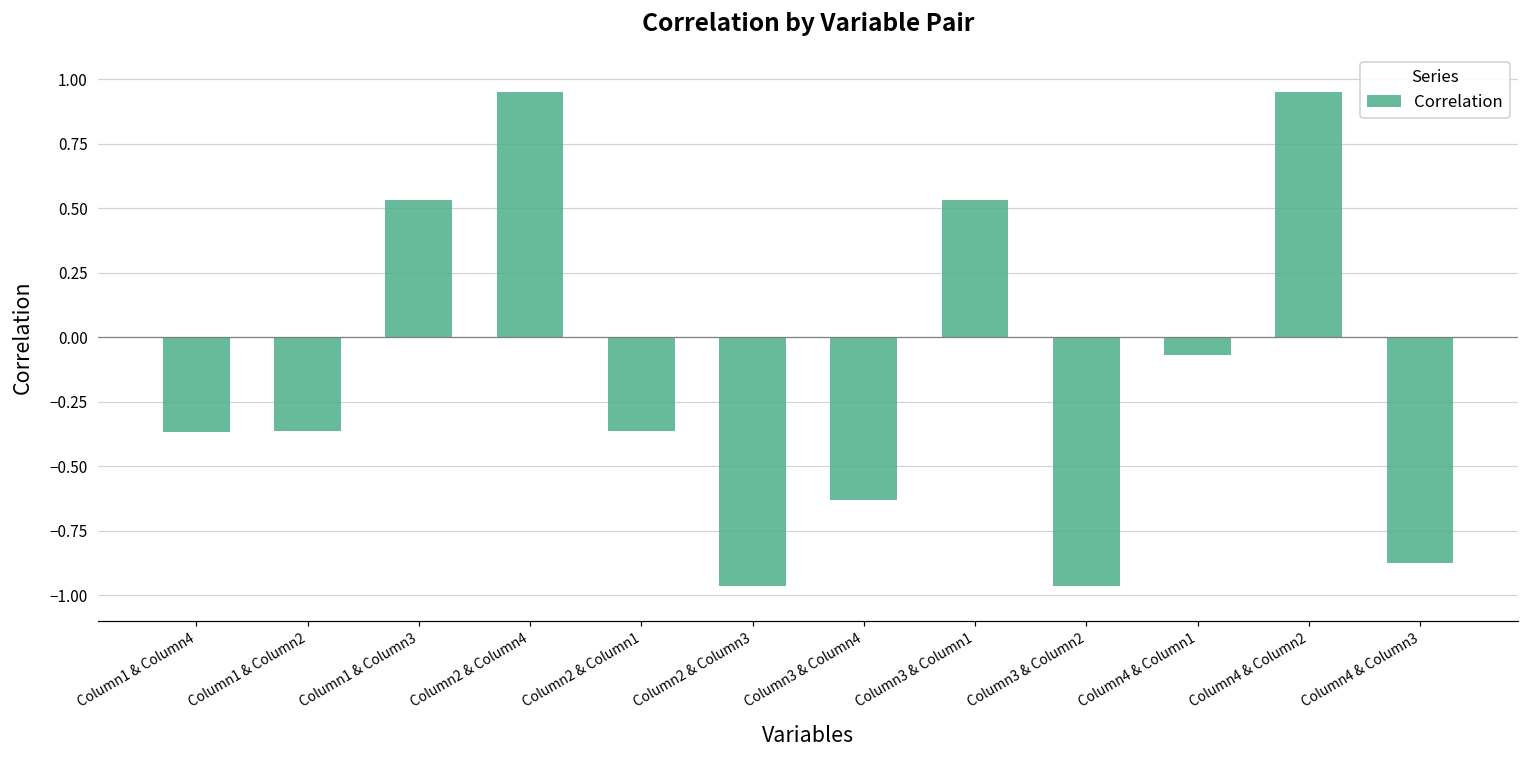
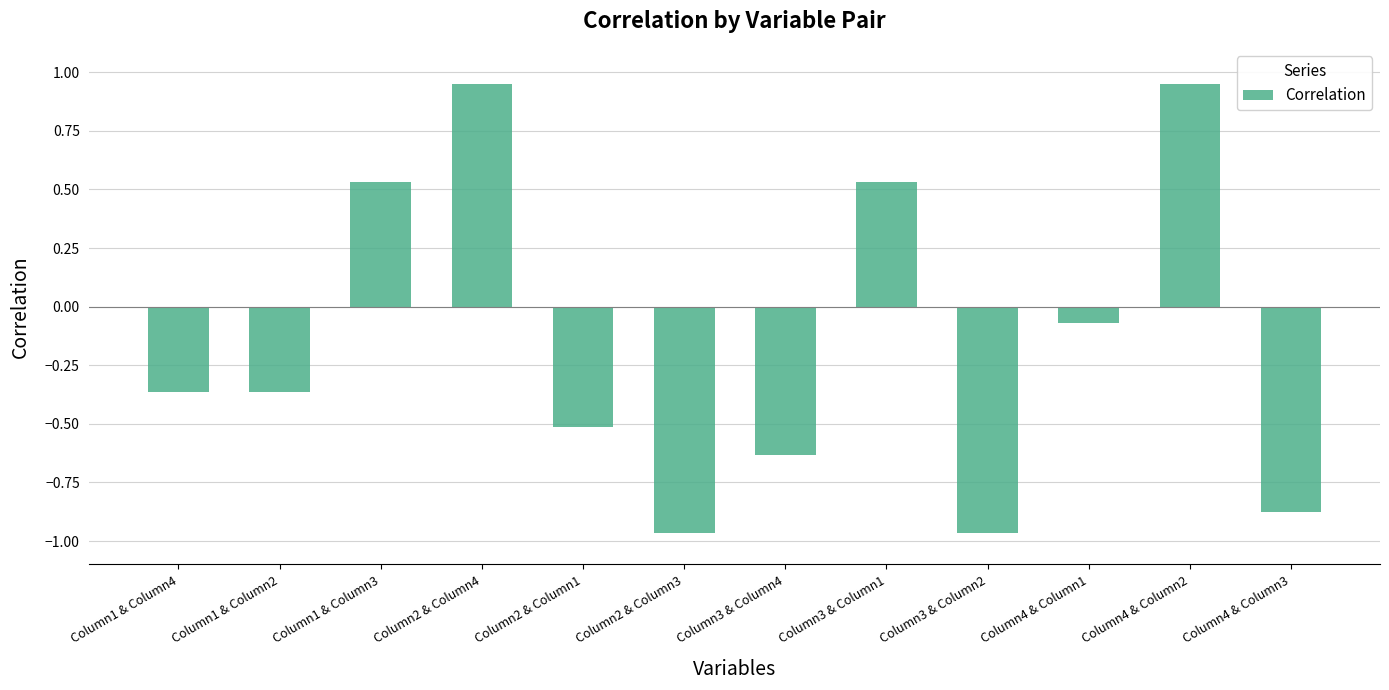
  {
    "Column1 & Column4": -0.37,
    "Column1 & Column2": -0.36,
    "Column1 & Column3": 0.53,
    "Column2 & Column4": 0.95,
-   "Column2 & Column1": -0.36,
+   "Column2 & Column1": -0.51,
    "Column2 & Column3": -0.97,
    "Column3 & Column4": -0.63,
    "Column3 & Column1": 0.53,
    "Column3 & Column2": -0.97,
    "Column4 & Column1": -0.07,
    "Column4 & Column2": 0.95,
    "Column4 & Column3": -0.88
  }
